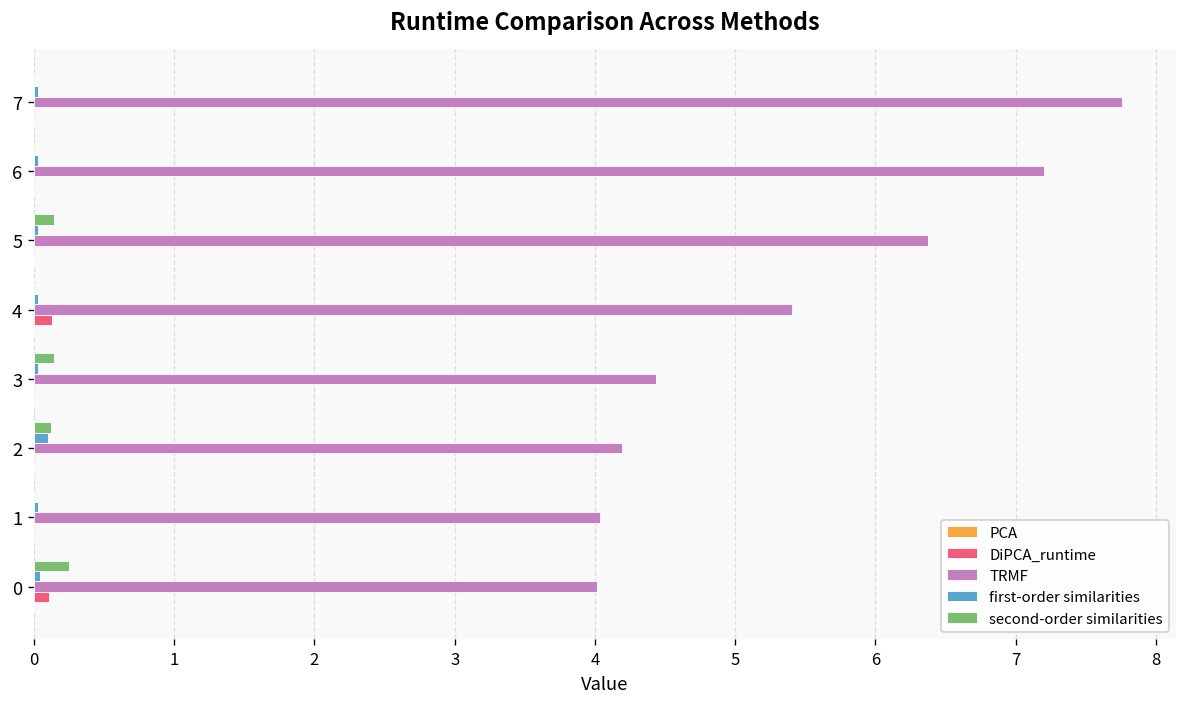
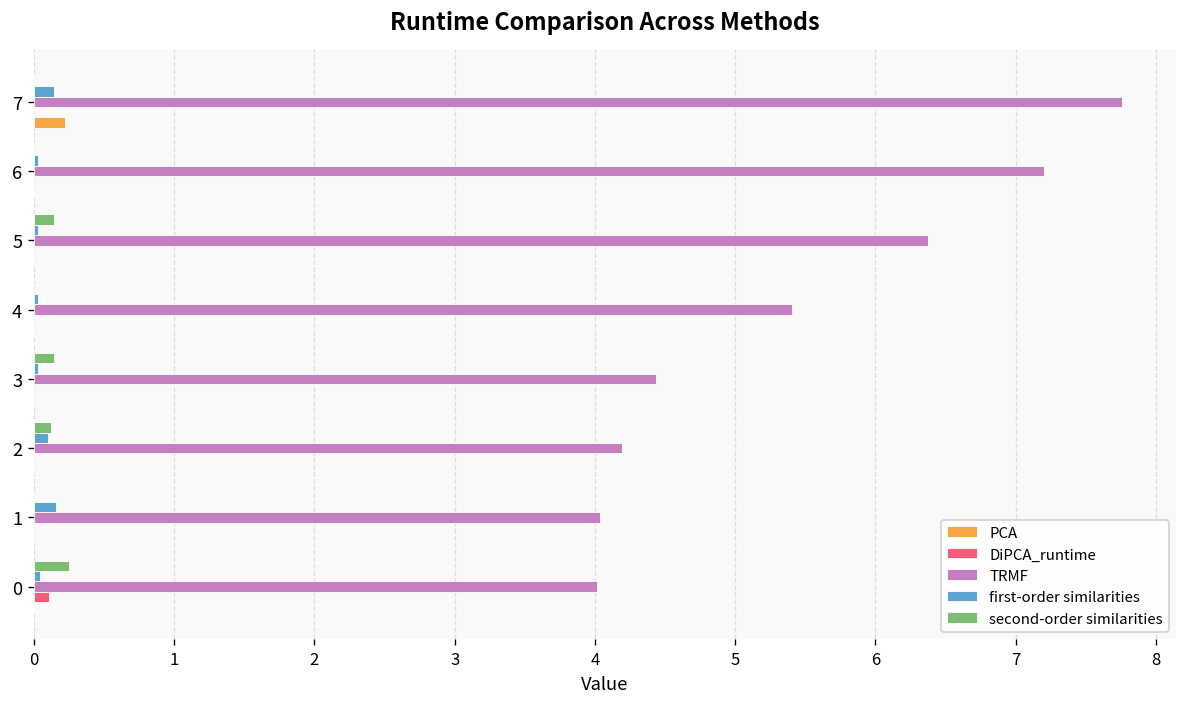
  {
    "PCA": {
-     "7": 0.00
+     "7": 0.22
    },
    "DiPCA_runtime": {
-     "4": 0.13,
+     "4": 0.01,
      "0": 0.11
    },
    "TRMF": {
      "7": 7.75,
      "6": 7.20,
      "5": 6.37,
      "4": 5.41,
      "3": 4.43,
      "2": 4.19,
      "1": 4.04,
      "0": 4.01
    },
    "first-order similarities": {
-     "7": 0.03,
+     "7": 0.14,
      "6": 0.03,
      "5": 0.03,
      "4": 0.03,
      "3": 0.03,
      "2": 0.10,
-     "1": 0.03,
+     "1": 0.15,
      "0": 0.04
    },
    "second-order similarities": {
      "5": 0.15,
      "3": 0.15,
      "2": 0.12,
      "0": 0.25
    }
  }
